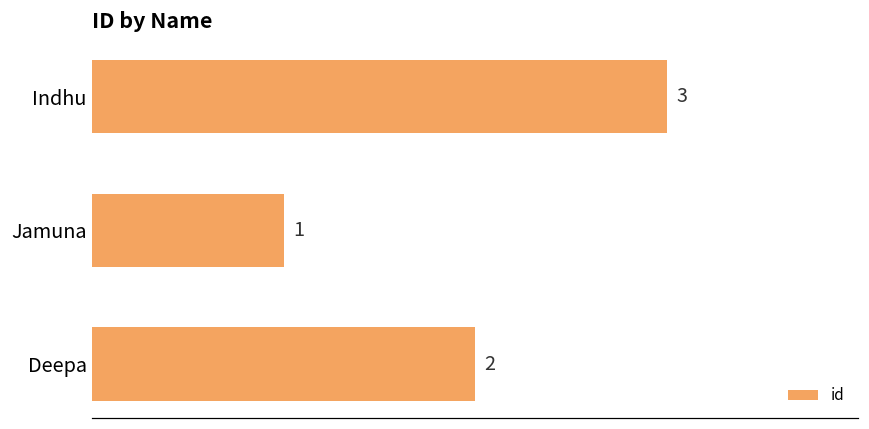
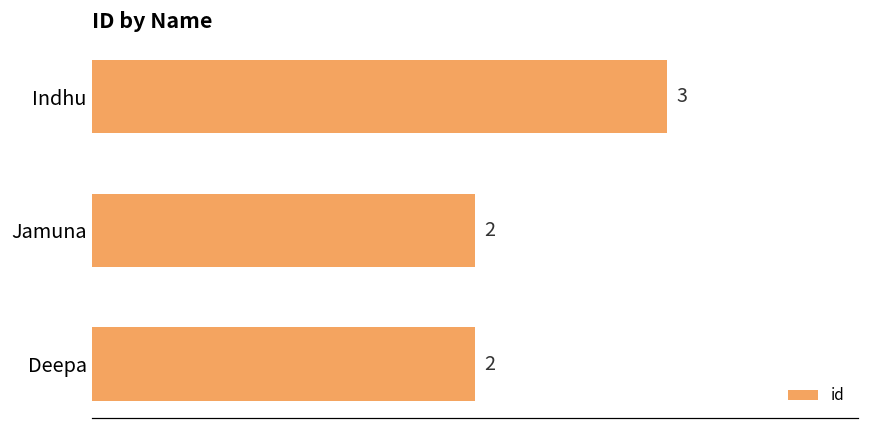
  {
    "Indhu": 3,
-   "Jamuna": 1,
+   "Jamuna": 2,
    "Deepa": 2
  }
